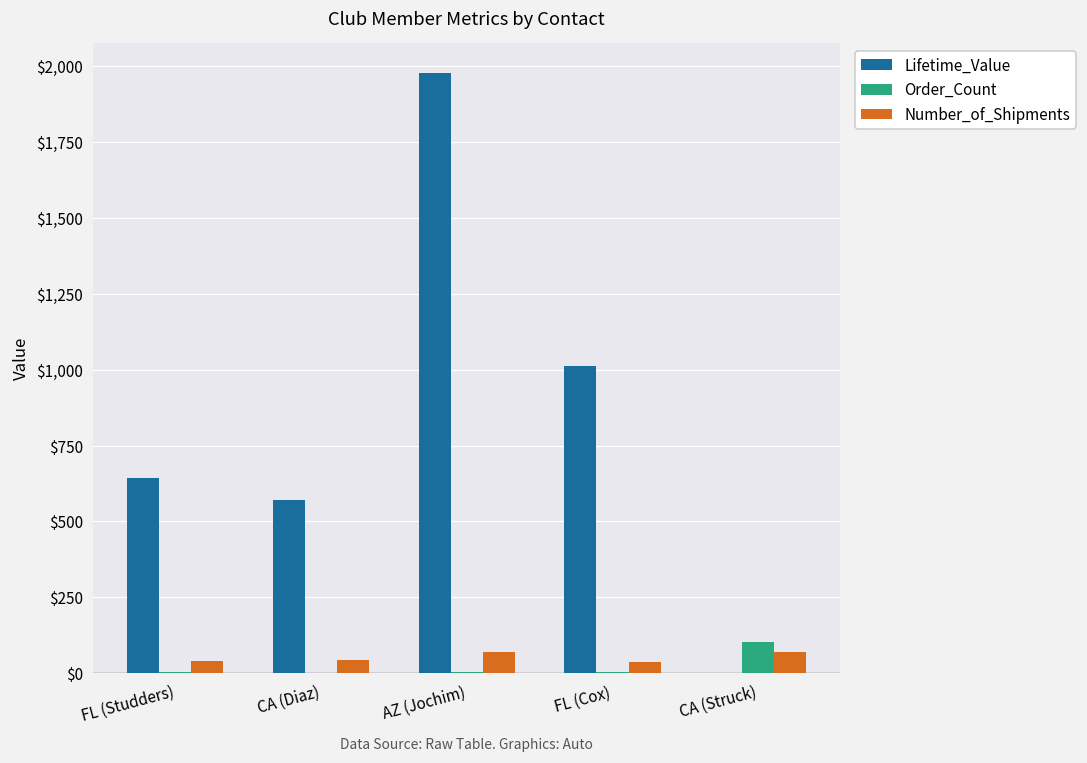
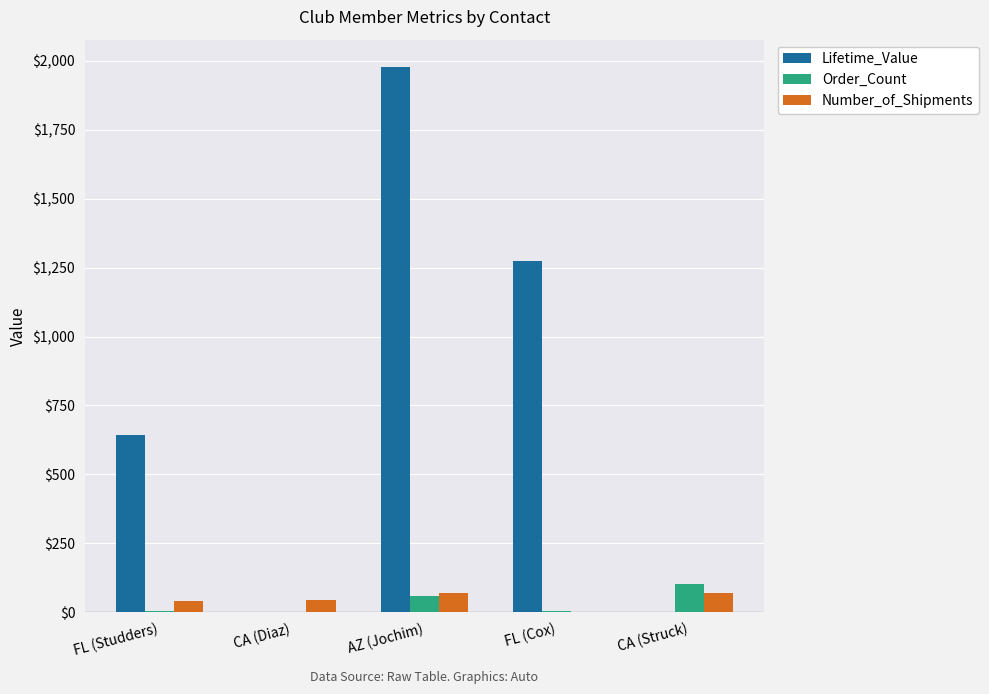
  {
    "Lifetime_Value": {
      "FL (Studders)": "$640",
-     "CA (Diaz)": "$570",
+     "CA (Diaz)": "$0",
      "AZ (Jochim)": "$1,980",
-     "FL (Cox)": "$1,010",
+     "FL (Cox)": "$1,280",
      "CA (Struck)": "$0"
    },
    "Order_Count": {
      "CA (Diaz)": "$0",
-     "AZ (Jochim)": "$0",
+     "AZ (Jochim)": "$60",
      "CA (Struck)": "$100"
    },
    "Number_of_Shipments": {
      "FL (Studders)": "$40",
      "CA (Diaz)": "$40",
      "AZ (Jochim)": "$70",
-     "FL (Cox)": "$40",
+     "FL (Cox)": "$0",
      "CA (Struck)": "$70"
    }
  }
